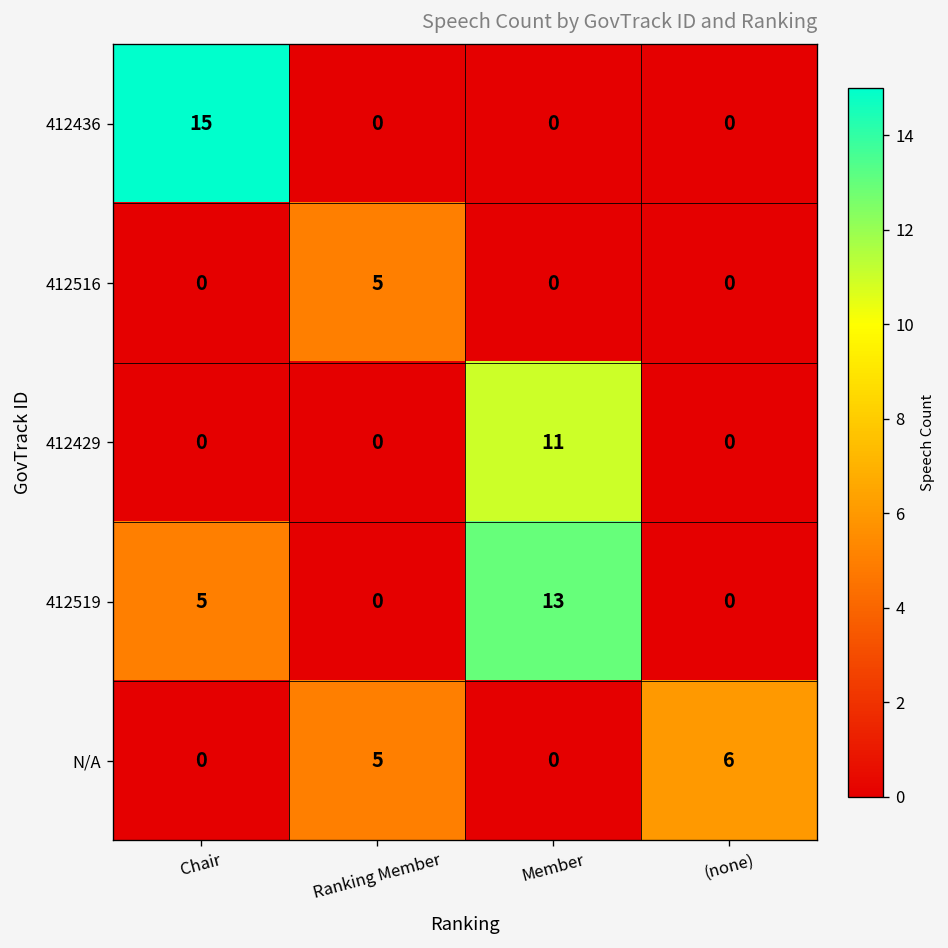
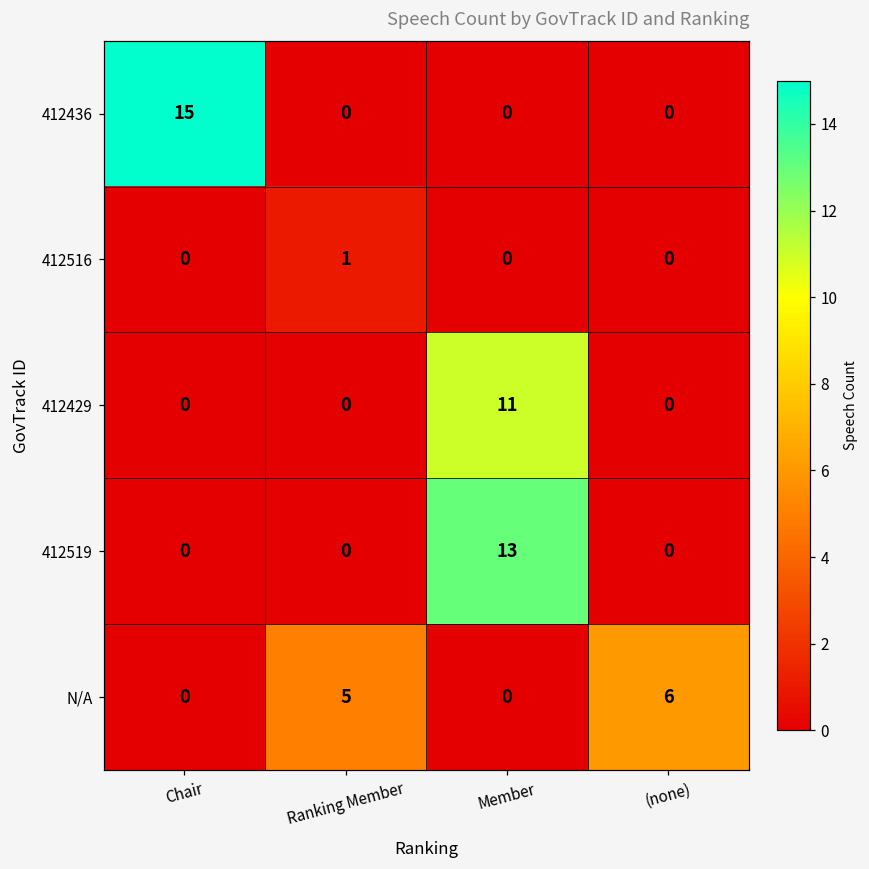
  {
    "412436": {
      "Chair": 15,
      "Ranking Member": 0,
      "Member": 0,
      "(none)": 0
    },
    "412516": {
      "Chair": 0,
-     "Ranking Member": 5,
+     "Ranking Member": 1,
      "Member": 0,
      "(none)": 0
    },
    "412429": {
      "Chair": 0,
      "Ranking Member": 0,
      "Member": 11,
      "(none)": 0
    },
    "412519": {
-     "Chair": 5,
+     "Chair": 0,
      "Ranking Member": 0,
      "Member": 13,
      "(none)": 0
    },
    "N/A": {
      "Chair": 0,
      "Ranking Member": 5,
      "Member": 0,
      "(none)": 6
    }
  }
